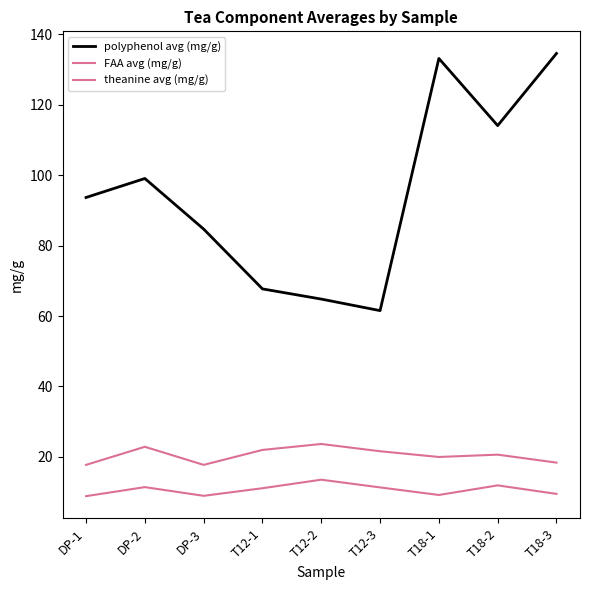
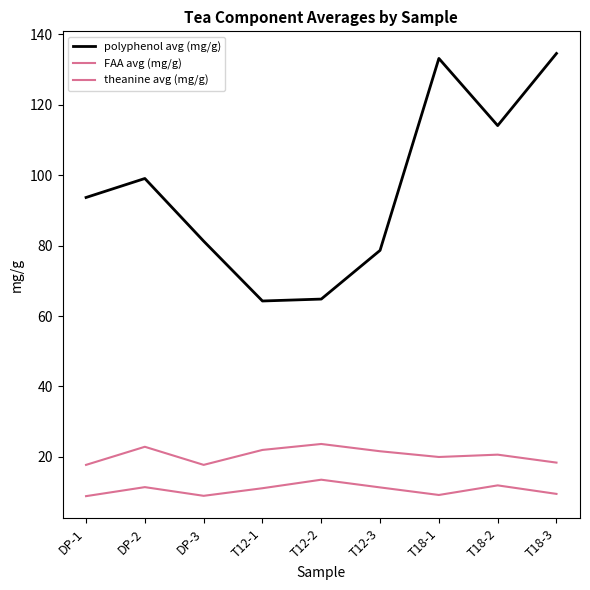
  {
    "polyphenol avg (mg/g)": {
      "DP-1": 94,
      "DP-2": 99,
-     "DP-3": 85,
-     "T12-1": 68,
+     "DP-3": 81,
+     "T12-1": 64,
      "T12-2": 65,
-     "T12-3": 62,
+     "T12-3": 79,
      "T18-1": 133,
      "T18-2": 114,
      "T18-3": 135
    }
  }
